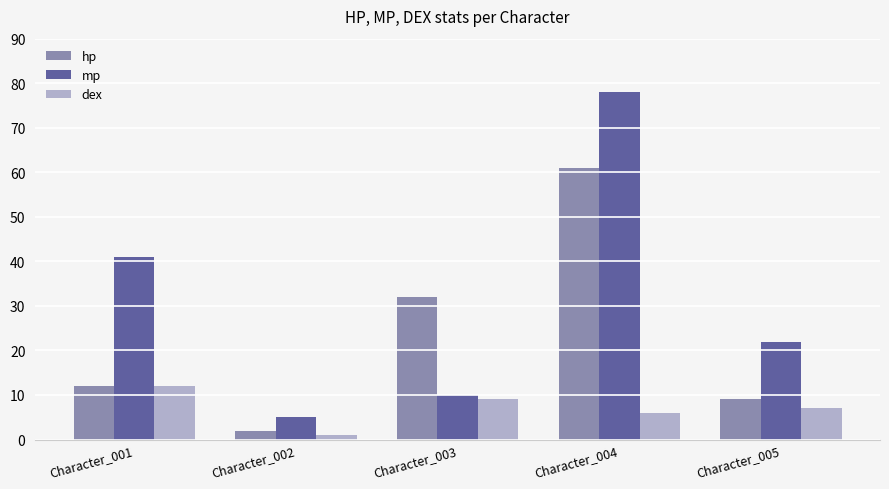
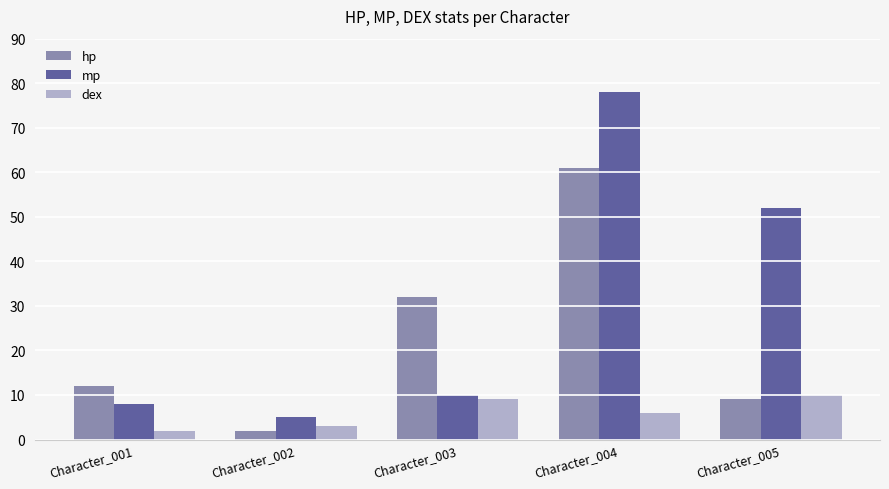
  {
    "hp": {
      "Character_001": 12,
      "Character_002": 2,
      "Character_003": 32,
      "Character_004": 61,
      "Character_005": 9
    },
    "mp": {
-     "Character_001": 41,
+     "Character_001": 8,
      "Character_002": 5,
      "Character_003": 10,
      "Character_004": 78,
-     "Character_005": 22
+     "Character_005": 52
    },
    "dex": {
-     "Character_001": 12,
-     "Character_002": 1,
+     "Character_001": 2,
+     "Character_002": 3,
      "Character_003": 9,
      "Character_004": 6,
-     "Character_005": 7
+     "Character_005": 10
    }
  }
